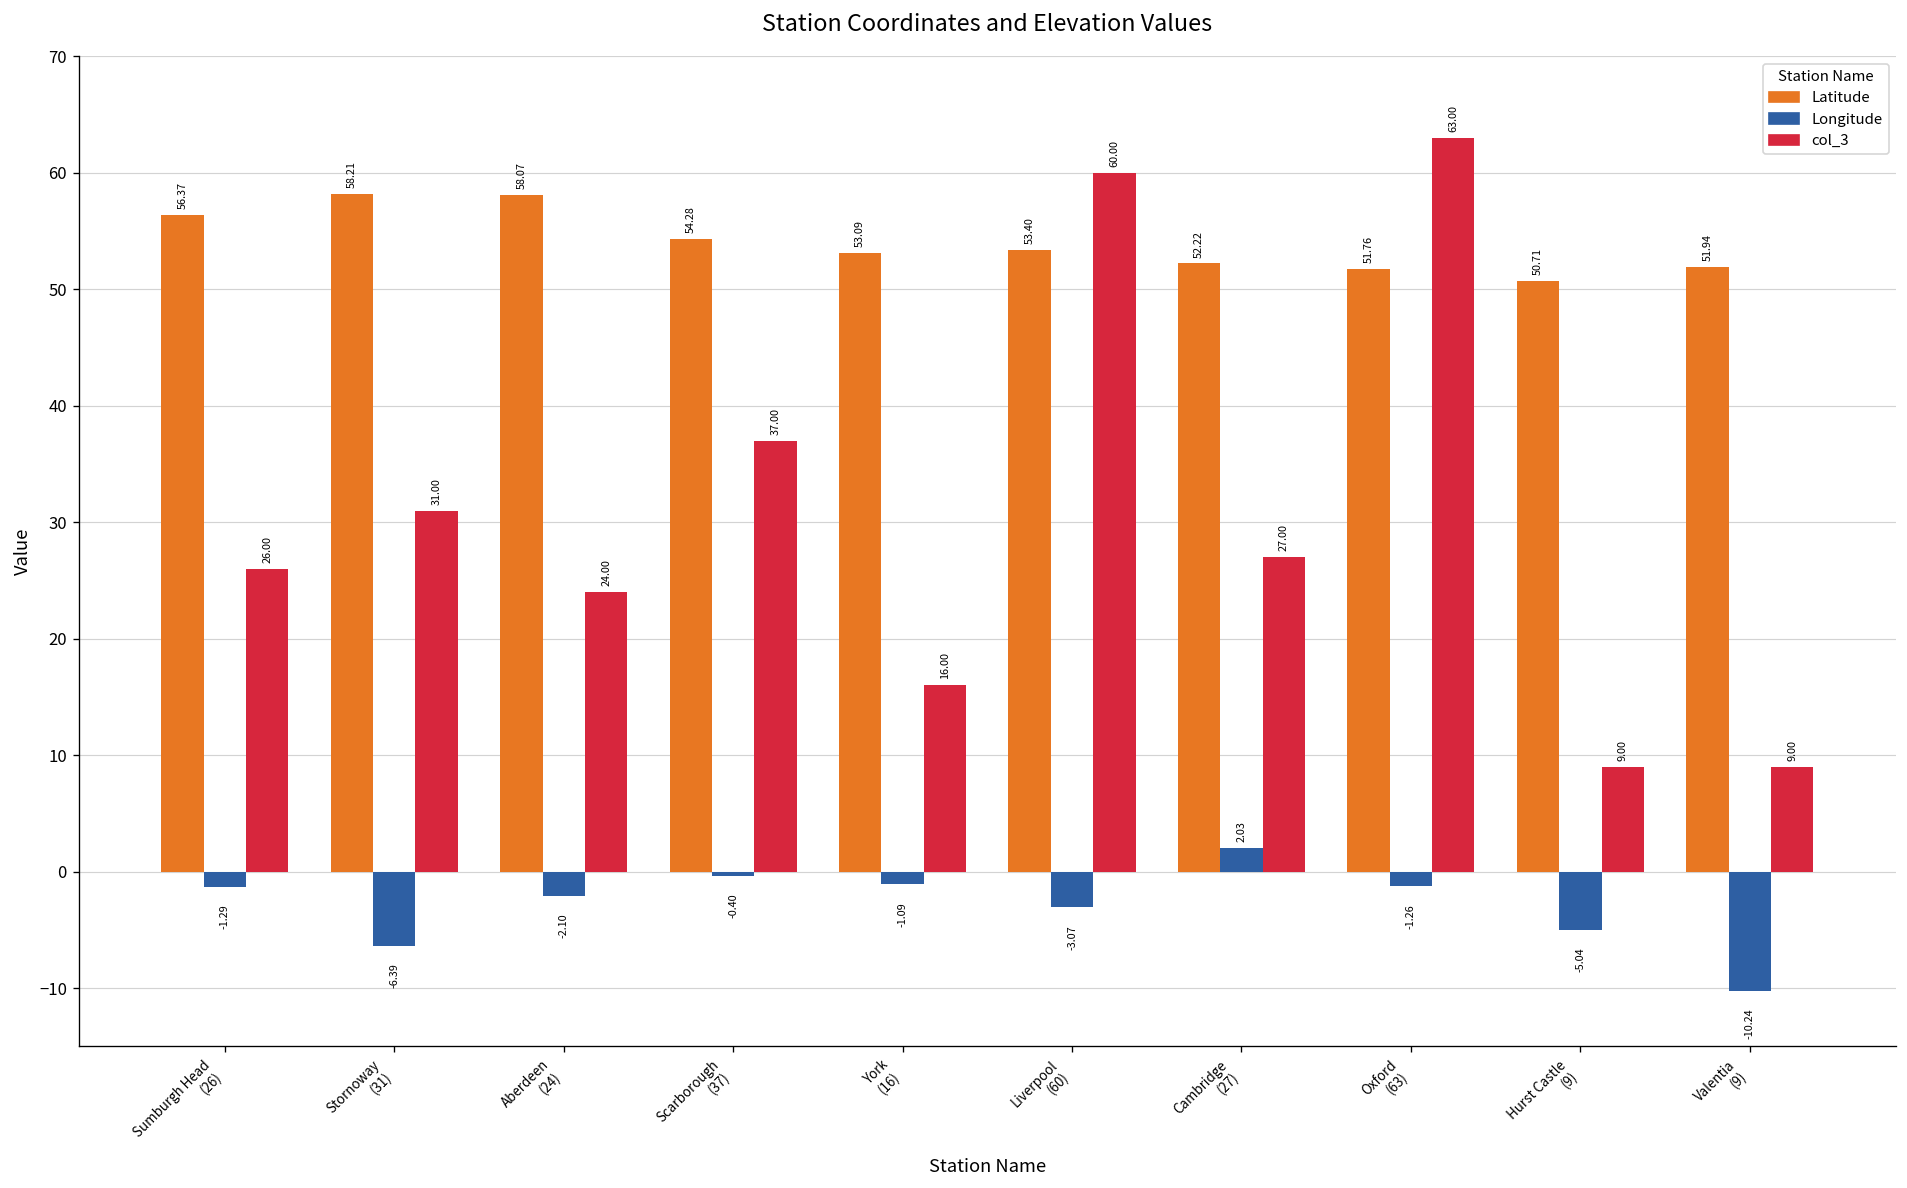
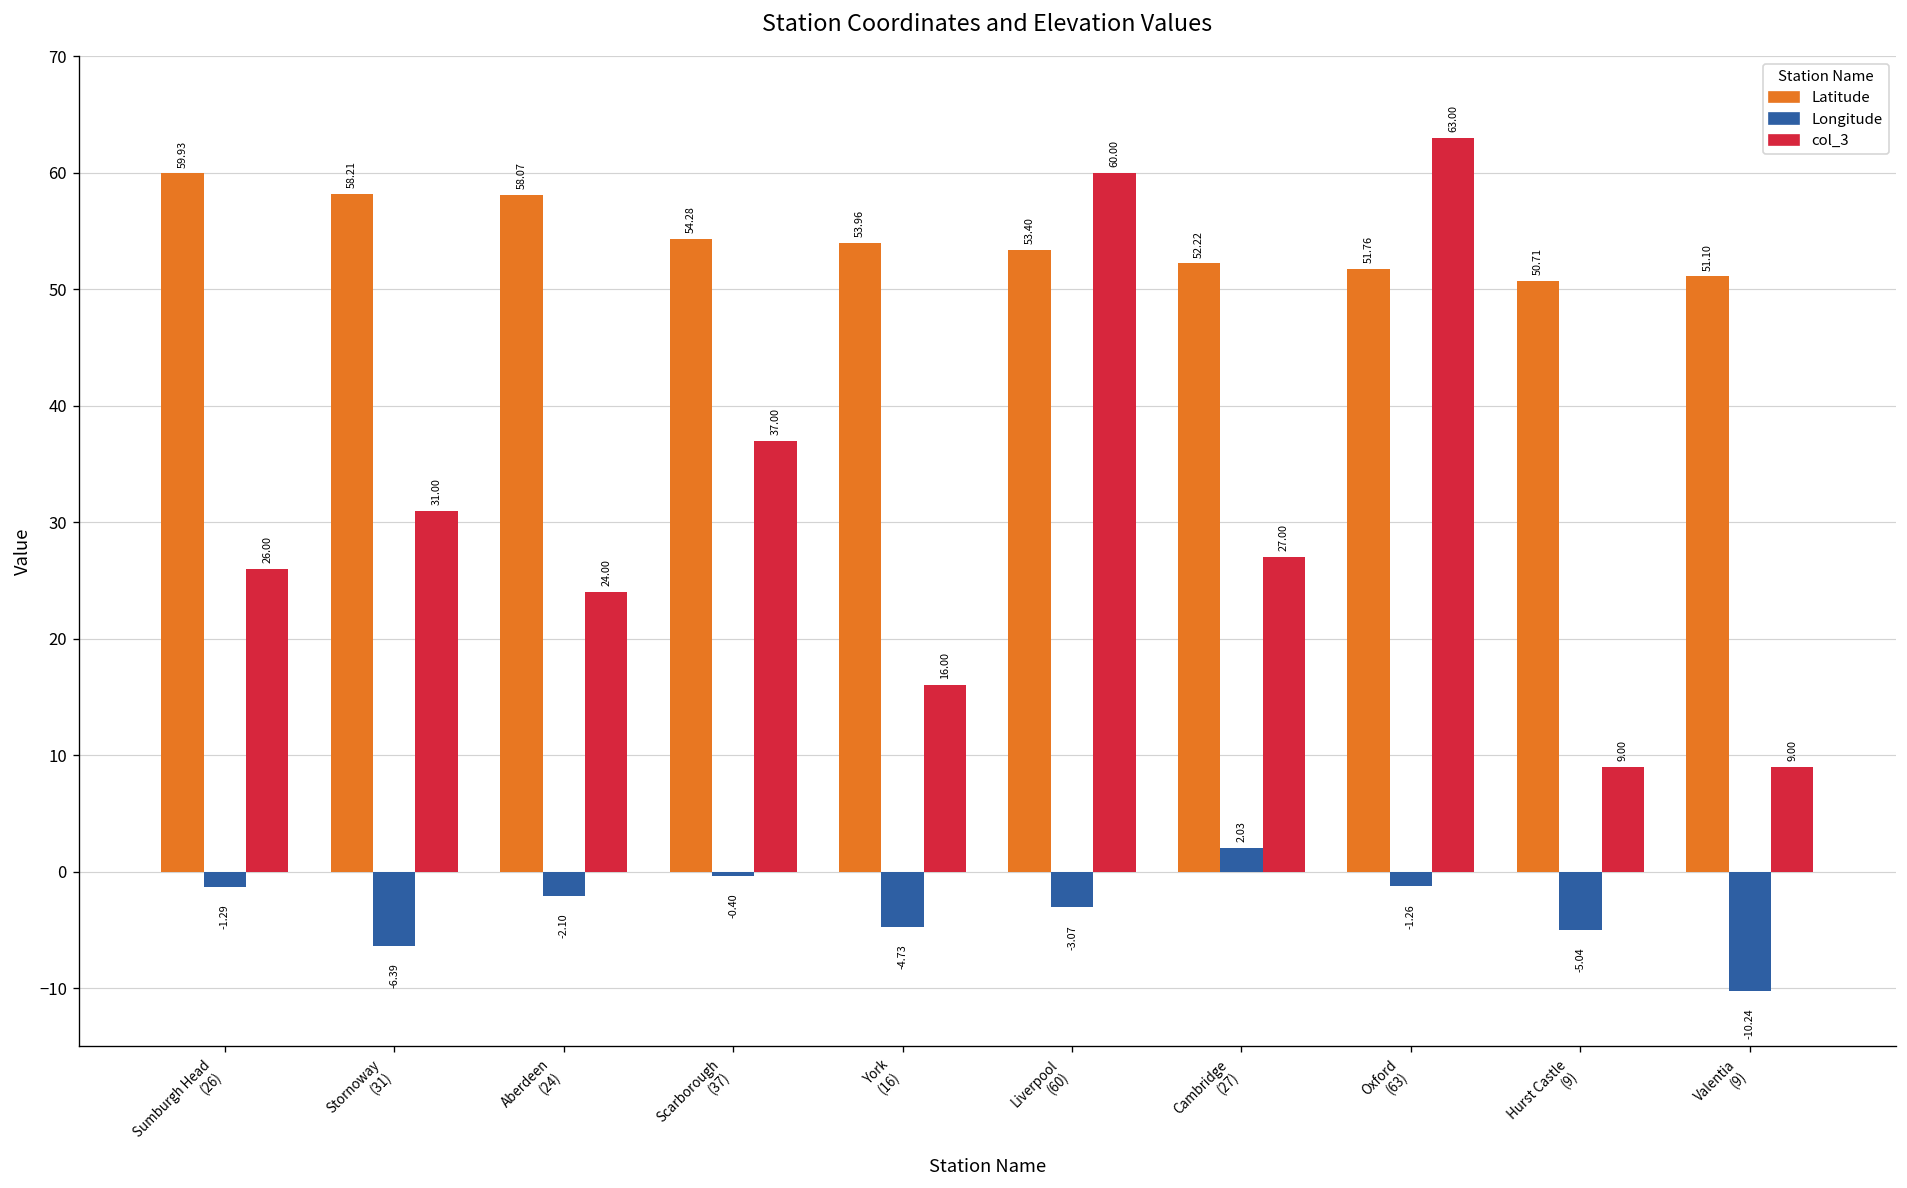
  {
    "Latitude": {
-     "Sumburgh Head (26)": 56.37,
+     "Sumburgh Head (26)": 59.93,
      "Stornoway (31)": 58.21,
      "Aberdeen (24)": 58.07,
      "Scarborough (37)": 54.28,
-     "York (16)": 53.09,
+     "York (16)": 53.96,
      "Liverpool (60)": 53.40,
      "Cambridge (27)": 52.22,
      "Oxford (63)": 51.76,
      "Hurst Castle (9)": 50.71,
-     "Valentia (9)": 51.94
+     "Valentia (9)": 51.10
    },
    "Longitude": {
      "Sumburgh Head (26)": -1.29,
      "Stornoway (31)": -6.39,
      "Aberdeen (24)": -2.10,
      "Scarborough (37)": -0.40,
-     "York (16)": -1.09,
+     "York (16)": -4.73,
      "Liverpool (60)": -3.07,
      "Cambridge (27)": 2.03,
      "Oxford (63)": -1.26,
      "Hurst Castle (9)": -5.04,
      "Valentia (9)": -10.24
    },
    "col_3": {
      "Sumburgh Head (26)": 26.00,
      "Stornoway (31)": 31.00,
      "Aberdeen (24)": 24.00,
      "Scarborough (37)": 37.00,
      "York (16)": 16.00,
      "Liverpool (60)": 60.00,
      "Cambridge (27)": 27.00,
      "Oxford (63)": 63.00,
      "Hurst Castle (9)": 9.00,
      "Valentia (9)": 9.00
    }
  }
